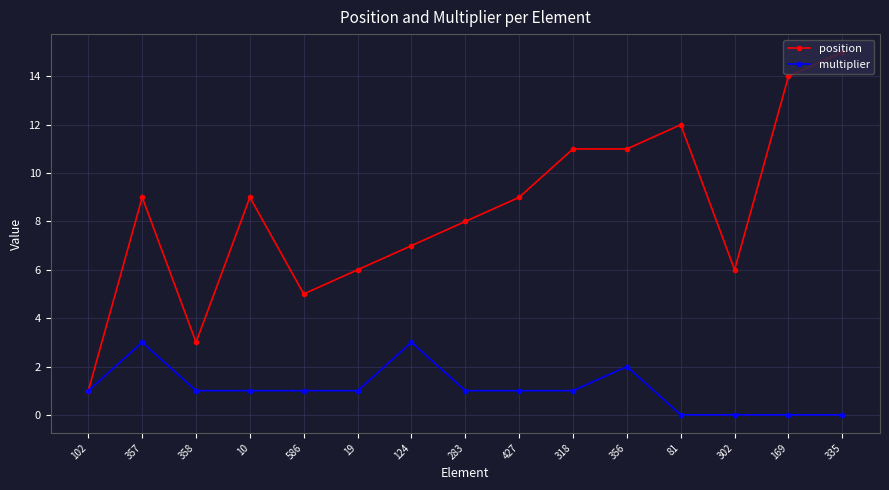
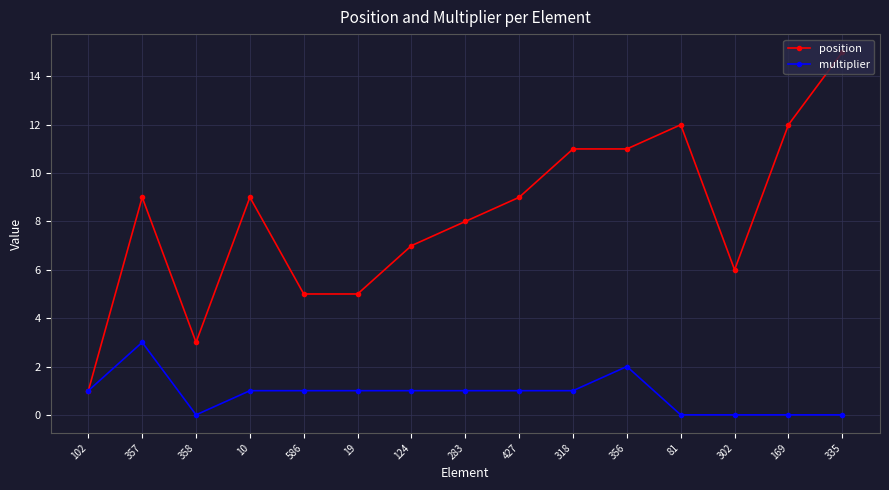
  {
    "position": {
      "357": 9,
      "358": 3,
      "10": 9,
      "586": 5,
-     "19": 6,
+     "19": 5,
      "124": 7,
      "283": 8,
      "427": 9,
      "318": 11,
      "356": 11,
      "81": 12,
      "302": 6,
-     "169": 14
+     "169": 12
    },
    "multiplier": {
      "357": 3,
-     "358": 1,
+     "358": 0,
      "10": 1,
      "586": 1,
      "19": 1,
-     "124": 3,
+     "124": 1,
      "283": 1,
      "427": 1,
      "318": 1,
      "356": 2,
      "81": 0,
      "302": 0,
      "169": 0,
      "335": 0
    }
  }
